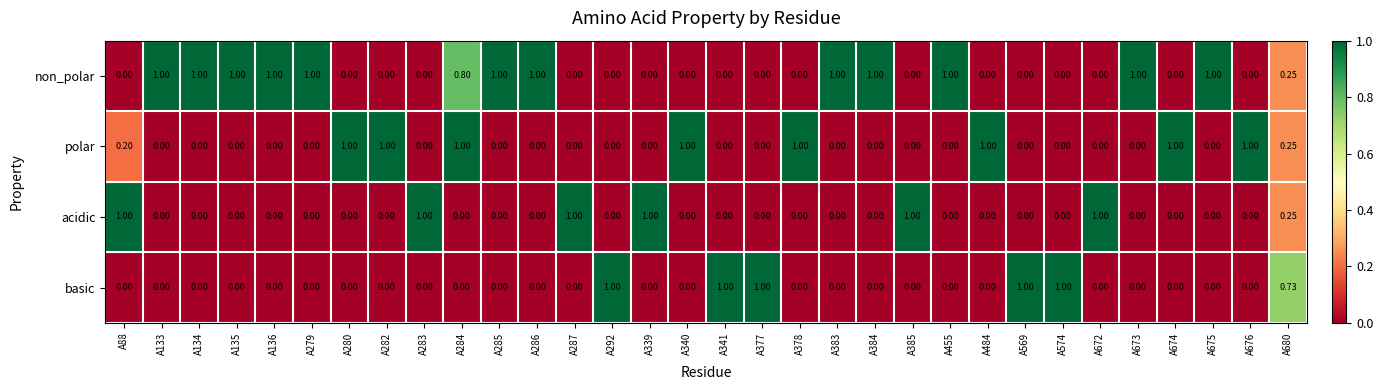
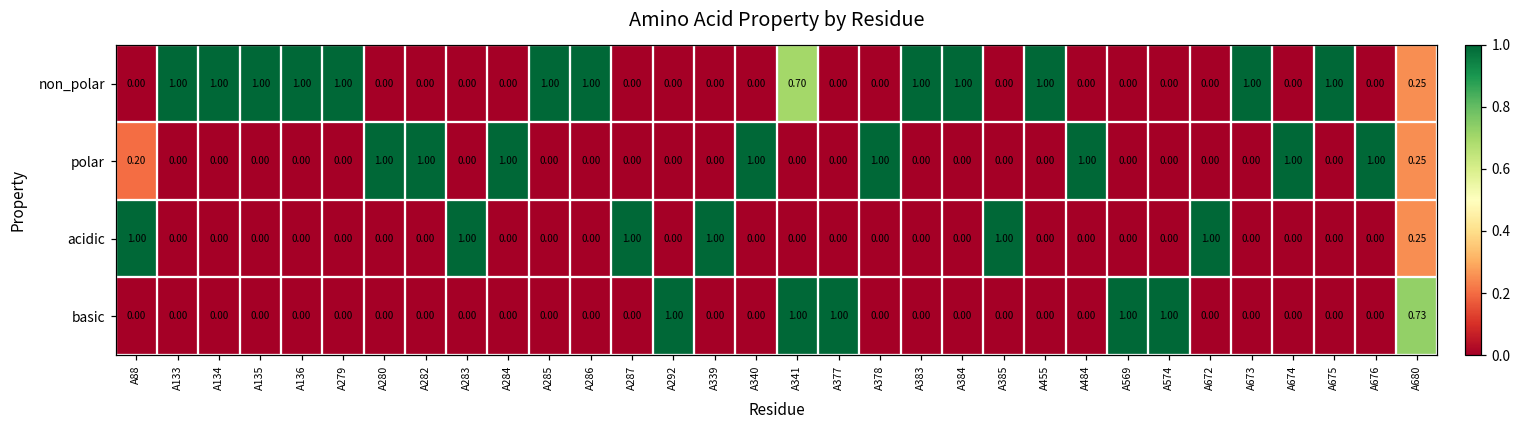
  {
    "non_polar": {
      "A88": 0.00,
      "A133": 1.00,
      "A134": 1.00,
      "A135": 1.00,
      "A136": 1.00,
      "A279": 1.00,
      "A280": 0.00,
      "A282": 0.00,
      "A283": 0.00,
-     "A284": 0.80,
+     "A284": 0.00,
      "A285": 1.00,
      "A286": 1.00,
      "A287": 0.00,
      "A292": 0.00,
      "A339": 0.00,
      "A340": 0.00,
-     "A341": 0.00,
+     "A341": 0.70,
      "A377": 0.00,
      "A378": 0.00,
      "A383": 1.00,
      "A384": 1.00,
      "A385": 0.00,
      "A455": 1.00,
      "A484": 0.00,
      "A569": 0.00,
      "A574": 0.00,
      "A672": 0.00,
      "A673": 1.00,
      "A674": 0.00,
      "A675": 1.00,
      "A676": 0.00,
      "A680": 0.25
    },
    "polar": {
      "A88": 0.20,
      "A133": 0.00,
      "A134": 0.00,
      "A135": 0.00,
      "A136": 0.00,
      "A279": 0.00,
      "A280": 1.00,
      "A282": 1.00,
      "A283": 0.00,
      "A284": 1.00,
      "A285": 0.00,
      "A286": 0.00,
      "A287": 0.00,
      "A292": 0.00,
      "A339": 0.00,
      "A340": 1.00,
      "A341": 0.00,
      "A377": 0.00,
      "A378": 1.00,
      "A383": 0.00,
      "A384": 0.00,
      "A385": 0.00,
      "A455": 0.00,
      "A484": 1.00,
      "A569": 0.00,
      "A574": 0.00,
      "A672": 0.00,
      "A673": 0.00,
      "A674": 1.00,
      "A675": 0.00,
      "A676": 1.00,
      "A680": 0.25
    },
    "acidic": {
      "A88": 1.00,
      "A133": 0.00,
      "A134": 0.00,
      "A135": 0.00,
      "A136": 0.00,
      "A279": 0.00,
      "A280": 0.00,
      "A282": 0.00,
      "A283": 1.00,
      "A284": 0.00,
      "A285": 0.00,
      "A286": 0.00,
      "A287": 1.00,
      "A292": 0.00,
      "A339": 1.00,
      "A340": 0.00,
      "A341": 0.00,
      "A377": 0.00,
      "A378": 0.00,
      "A383": 0.00,
      "A384": 0.00,
      "A385": 1.00,
      "A455": 0.00,
      "A484": 0.00,
      "A569": 0.00,
      "A574": 0.00,
      "A672": 1.00,
      "A673": 0.00,
      "A674": 0.00,
      "A675": 0.00,
      "A676": 0.00,
      "A680": 0.25
    },
    "basic": {
      "A88": 0.00,
      "A133": 0.00,
      "A134": 0.00,
      "A135": 0.00,
      "A136": 0.00,
      "A279": 0.00,
      "A280": 0.00,
      "A282": 0.00,
      "A283": 0.00,
      "A284": 0.00,
      "A285": 0.00,
      "A286": 0.00,
      "A287": 0.00,
      "A292": 1.00,
      "A339": 0.00,
      "A340": 0.00,
      "A341": 1.00,
      "A377": 1.00,
      "A378": 0.00,
      "A383": 0.00,
      "A384": 0.00,
      "A385": 0.00,
      "A455": 0.00,
      "A484": 0.00,
      "A569": 1.00,
      "A574": 1.00,
      "A672": 0.00,
      "A673": 0.00,
      "A674": 0.00,
      "A675": 0.00,
      "A676": 0.00,
      "A680": 0.73
    }
  }
